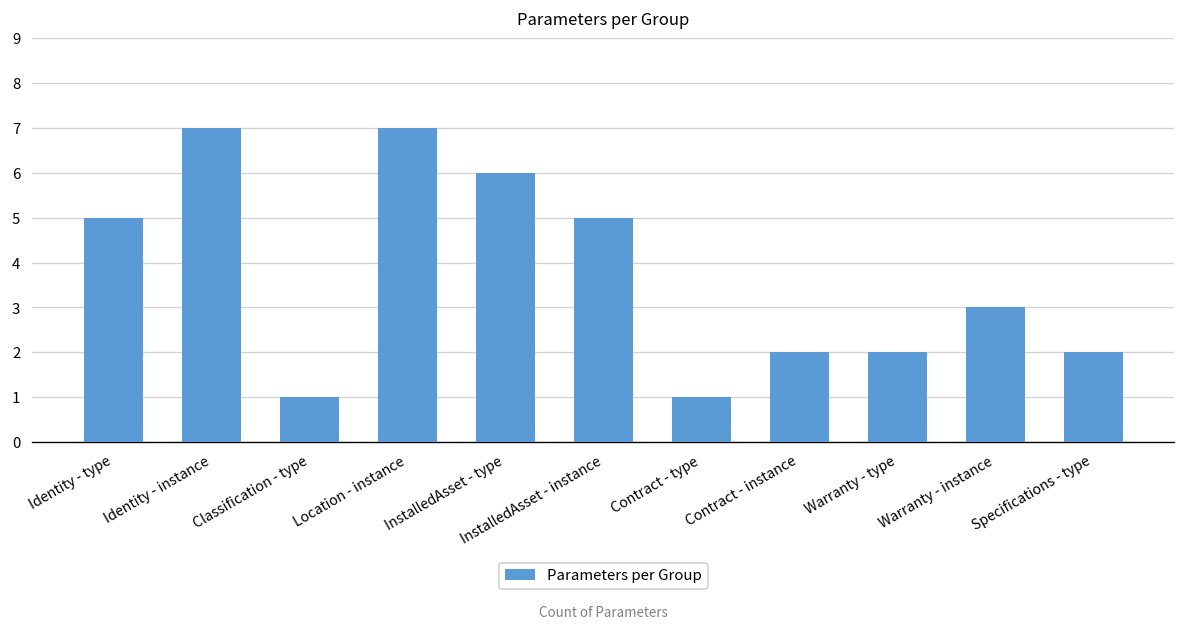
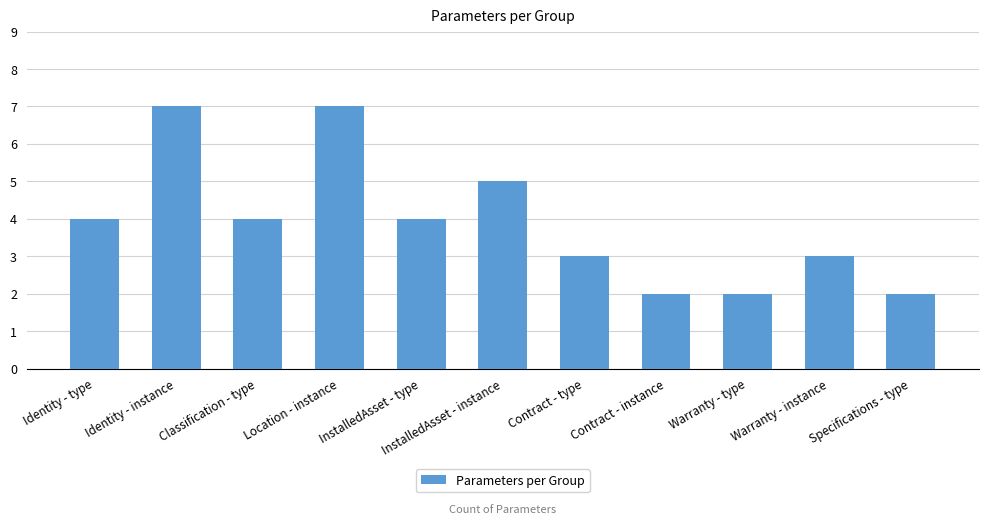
  {
-   "Identity - type": 5,
+   "Identity - type": 4,
    "Identity - instance": 7,
-   "Classification - type": 1,
+   "Classification - type": 4,
    "Location - instance": 7,
-   "InstalledAsset - type": 6,
+   "InstalledAsset - type": 4,
    "InstalledAsset - instance": 5,
-   "Contract - type": 1,
+   "Contract - type": 3,
    "Contract - instance": 2,
    "Warranty - type": 2,
    "Warranty - instance": 3,
    "Specifications - type": 2
  }
